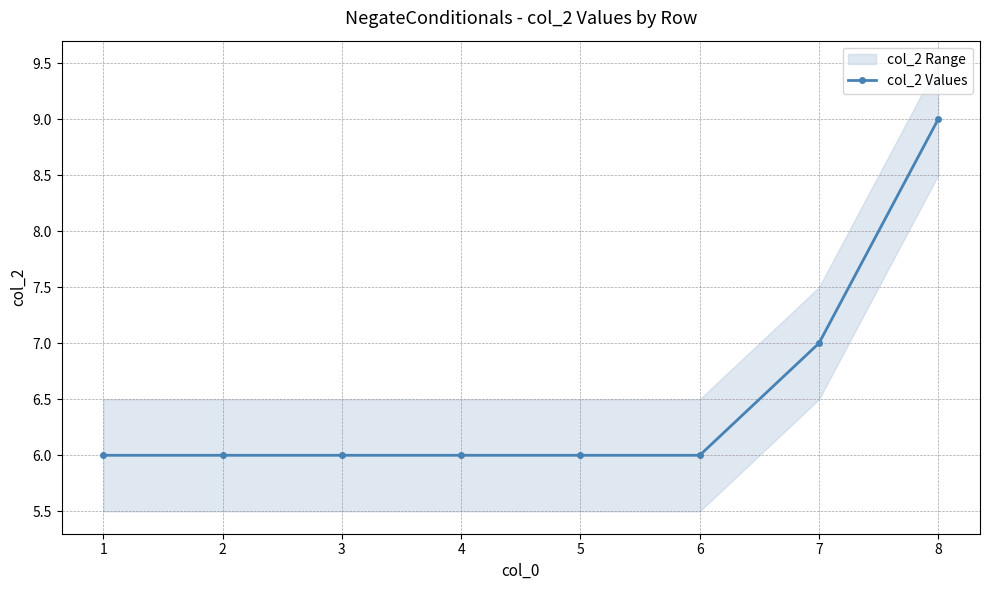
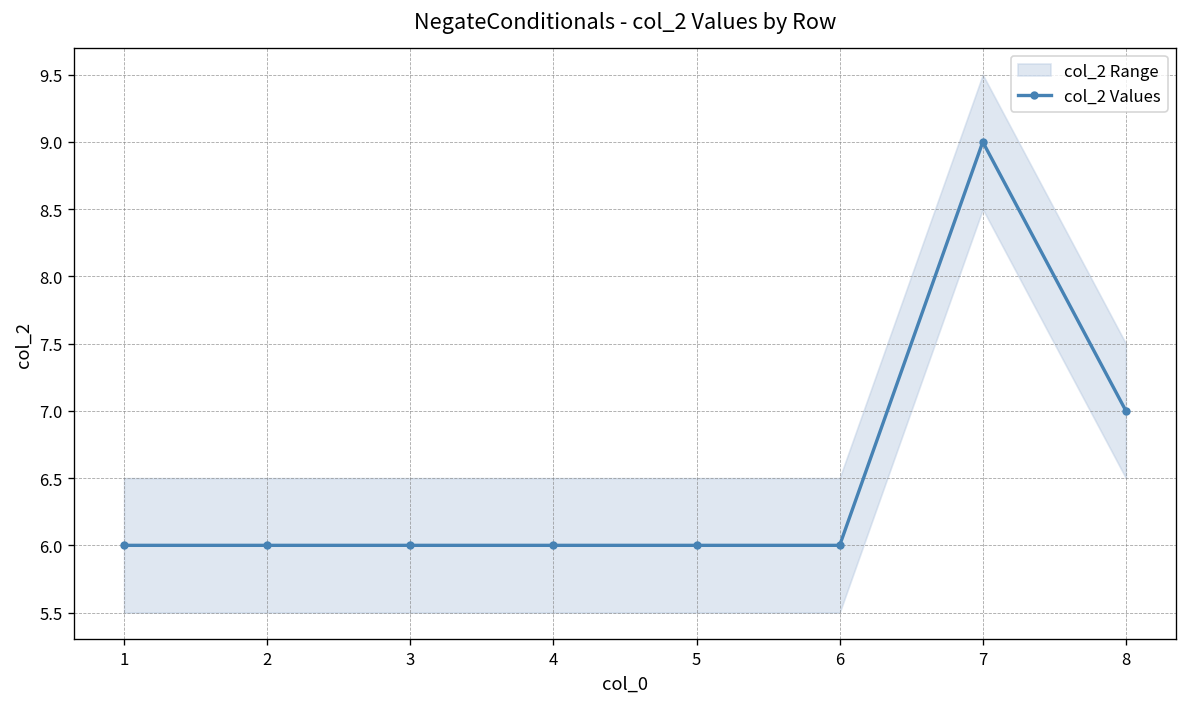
  {
    "col_2 Values": {
      "1": 6,
      "2": 6,
      "3": 6,
      "4": 6,
      "5": 6,
      "6": 6,
-     "7": 7,
-     "8": 9
+     "7": 9,
+     "8": 7
    }
  }
